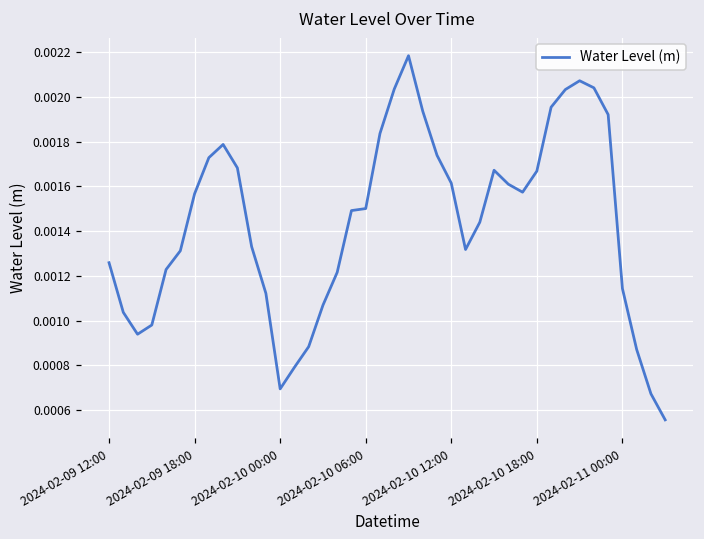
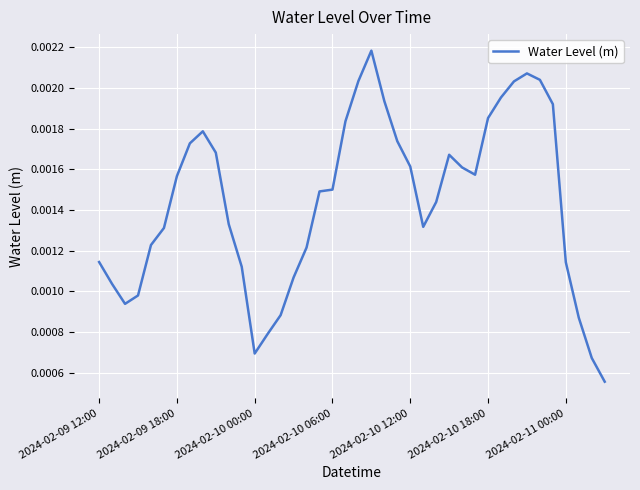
  {
-   "2024-02-09 12:00": 0.00126,
+   "2024-02-09 12:00": 0.00114,
    "2024-02-09 18:00": 0.00157,
    "2024-02-10 00:00": 0.00069,
    "2024-02-10 06:00": 0.00150,
    "2024-02-10 12:00": 0.00161,
-   "2024-02-10 18:00": 0.00167,
+   "2024-02-10 18:00": 0.00185,
    "2024-02-11 00:00": 0.00114
  }
